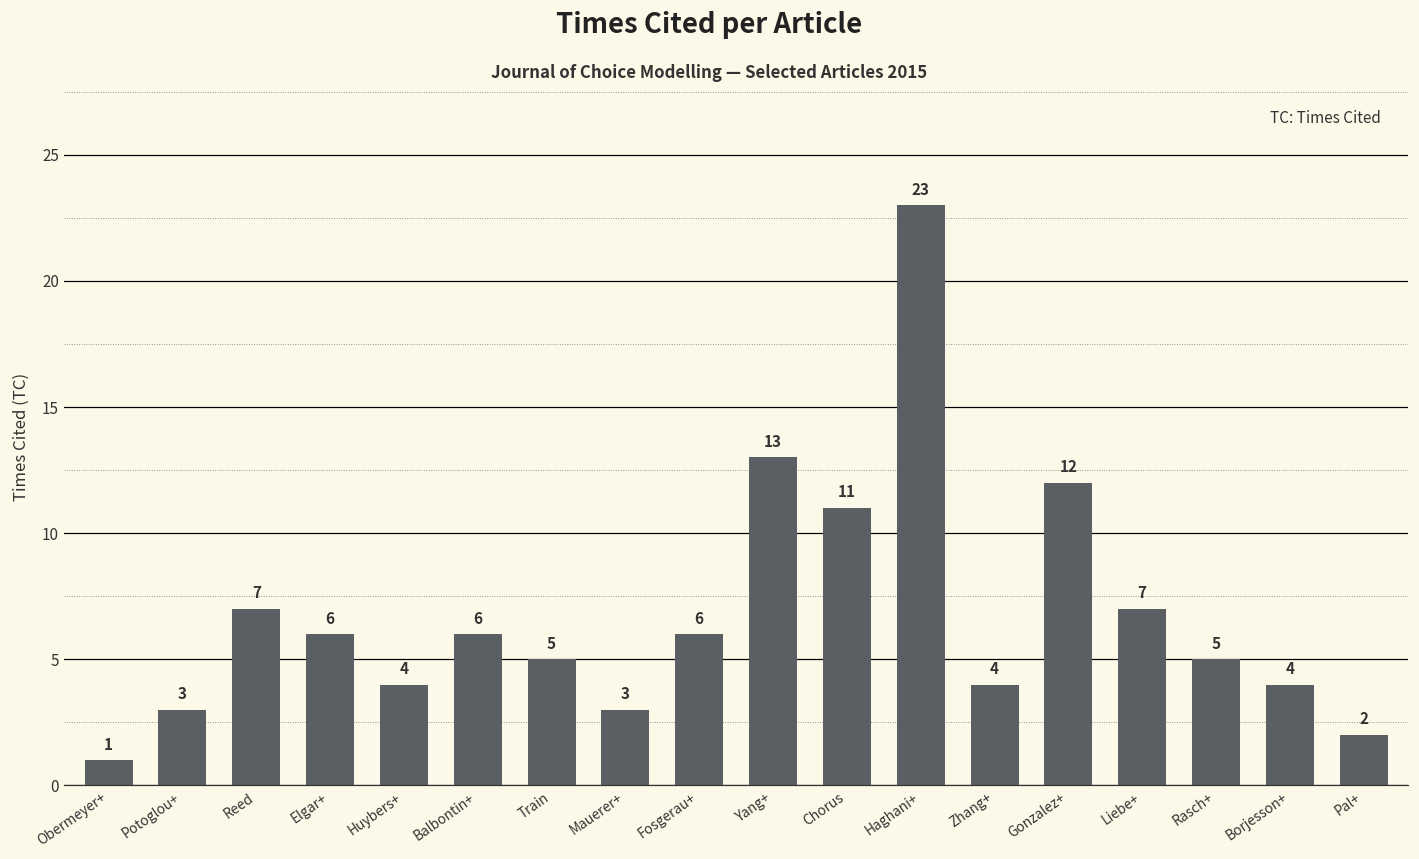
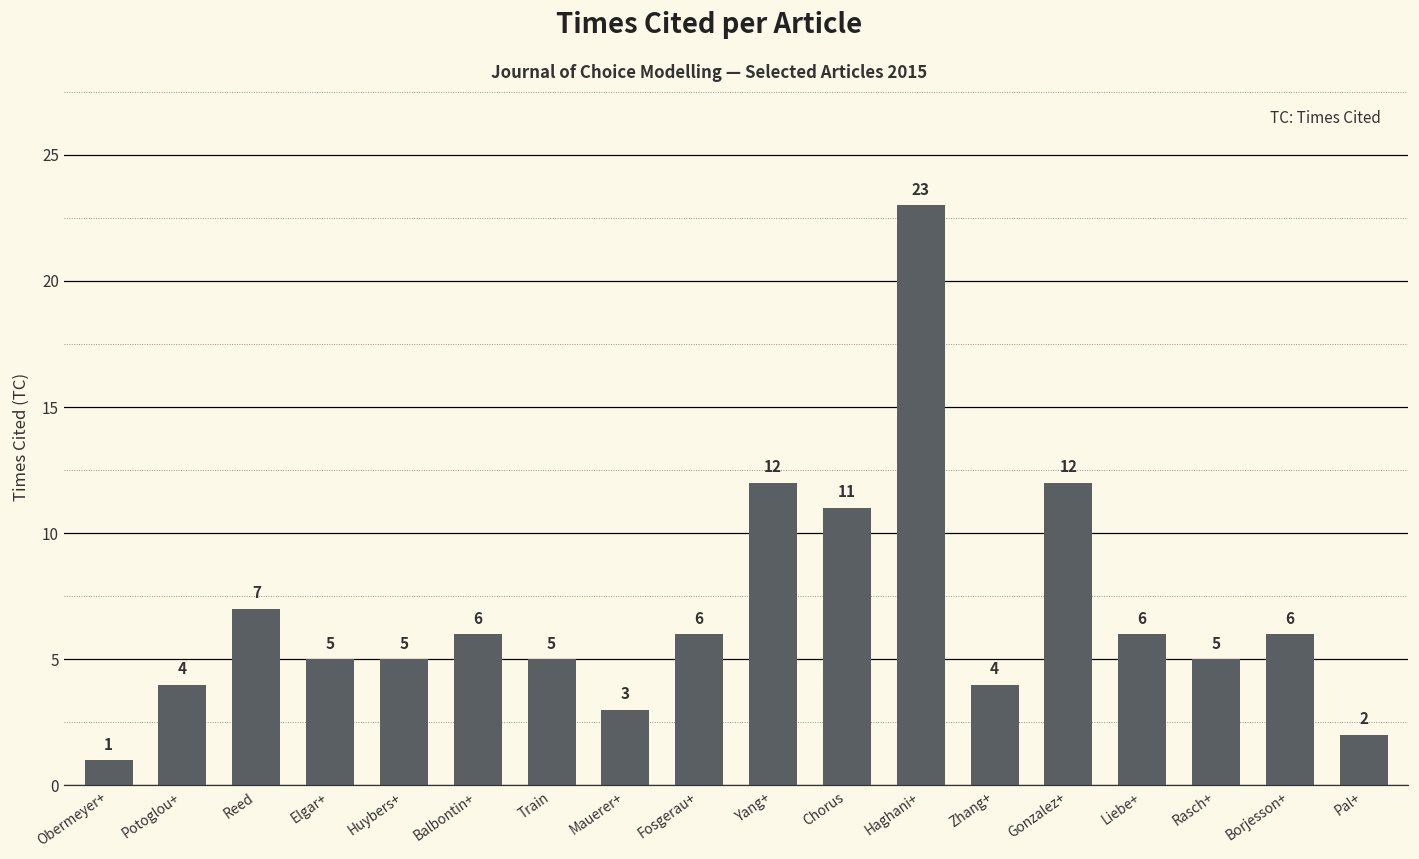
  {
    "Obermeyer+": 1,
-   "Potoglou+": 3,
+   "Potoglou+": 4,
    "Reed": 7,
-   "Elgar+": 6,
-   "Huybers+": 4,
+   "Elgar+": 5,
+   "Huybers+": 5,
    "Balbontin+": 6,
    "Train": 5,
    "Mauerer+": 3,
    "Fosgerau+": 6,
-   "Yang+": 13,
+   "Yang+": 12,
    "Chorus": 11,
    "Haghani+": 23,
    "Zhang+": 4,
    "Gonzalez+": 12,
-   "Liebe+": 7,
+   "Liebe+": 6,
    "Rasch+": 5,
-   "Borjesson+": 4,
+   "Borjesson+": 6,
    "Pal+": 2
  }
